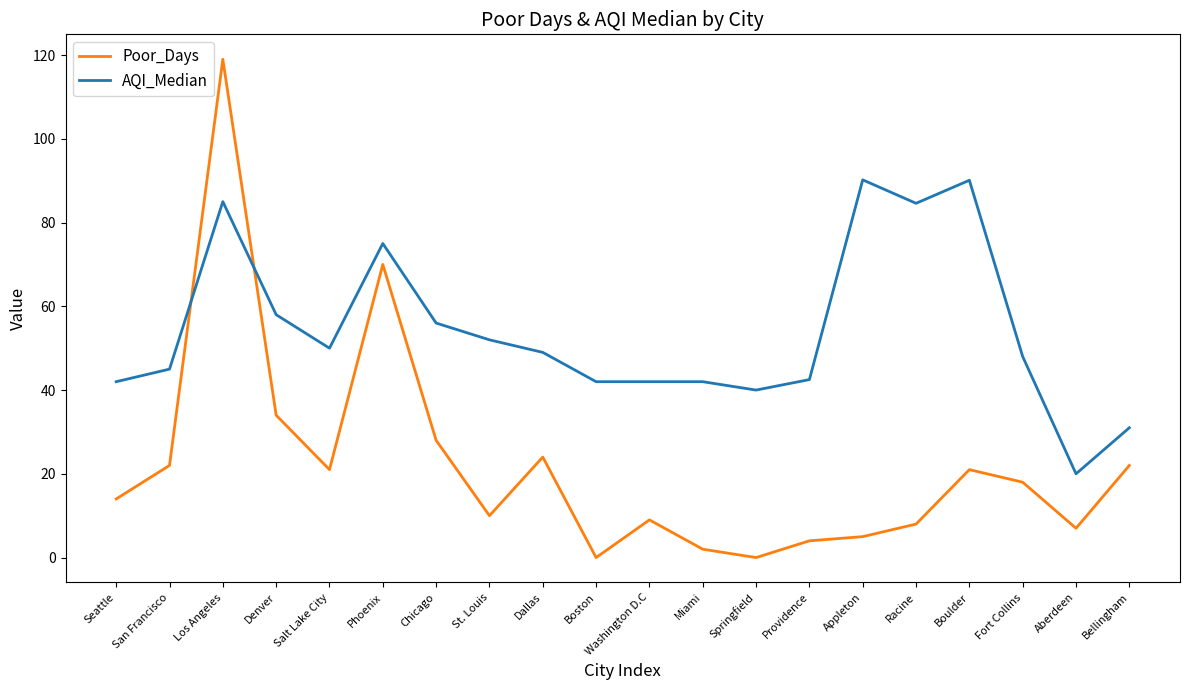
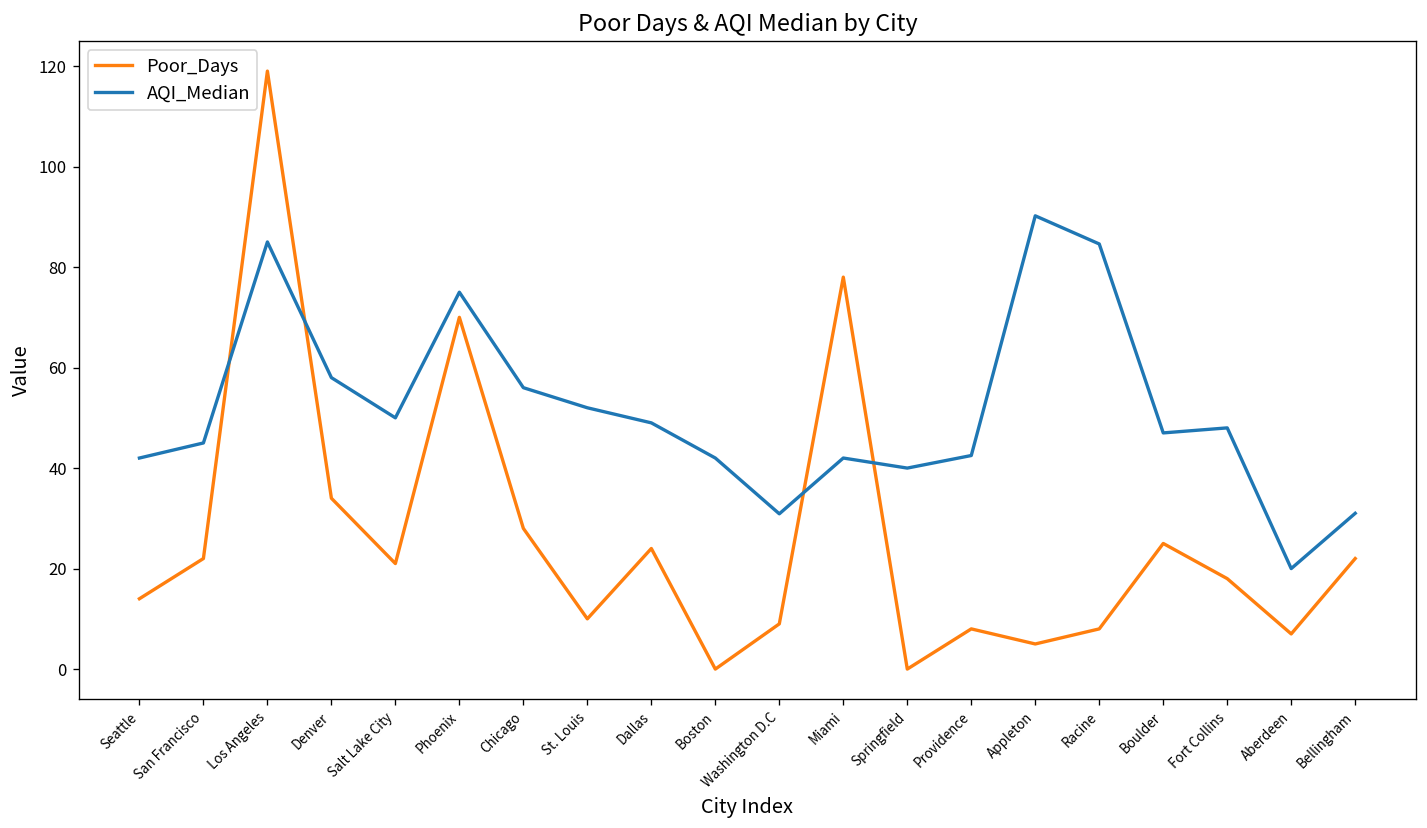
  {
    "Poor_Days": {
      "Seattle": 14,
      "San Francisco": 22,
      "Los Angeles": 119,
      "Denver": 34,
      "Salt Lake City": 21,
      "Phoenix": 70,
      "Chicago": 28,
      "St. Louis": 10,
      "Dallas": 24,
      "Boston": 0,
      "Washington D.C": 9,
-     "Miami": 2,
+     "Miami": 78,
      "Springfield": 0,
-     "Providence": 4,
+     "Providence": 8,
      "Appleton": 5,
      "Racine": 8,
-     "Boulder": 21,
+     "Boulder": 25,
      "Fort Collins": 18,
      "Aberdeen": 7,
      "Bellingham": 22
    },
    "AQI_Median": {
      "Seattle": 42,
      "San Francisco": 45,
      "Los Angeles": 85,
      "Denver": 58,
      "Salt Lake City": 50,
      "Phoenix": 75,
      "Chicago": 56,
      "St. Louis": 52,
      "Dallas": 49,
      "Boston": 42,
-     "Washington D.C": 42,
+     "Washington D.C": 31,
      "Miami": 42,
      "Springfield": 40,
      "Providence": 43,
      "Appleton": 90,
      "Racine": 85,
-     "Boulder": 90,
+     "Boulder": 47,
      "Fort Collins": 48,
      "Aberdeen": 20,
      "Bellingham": 31
    }
  }
